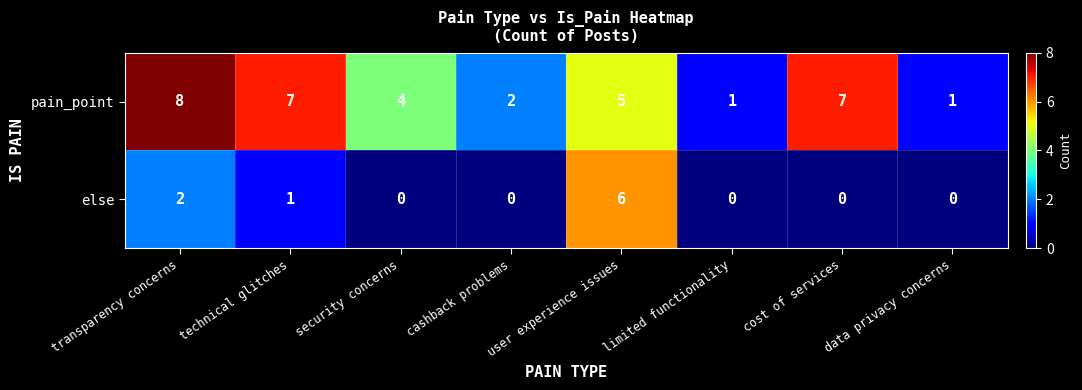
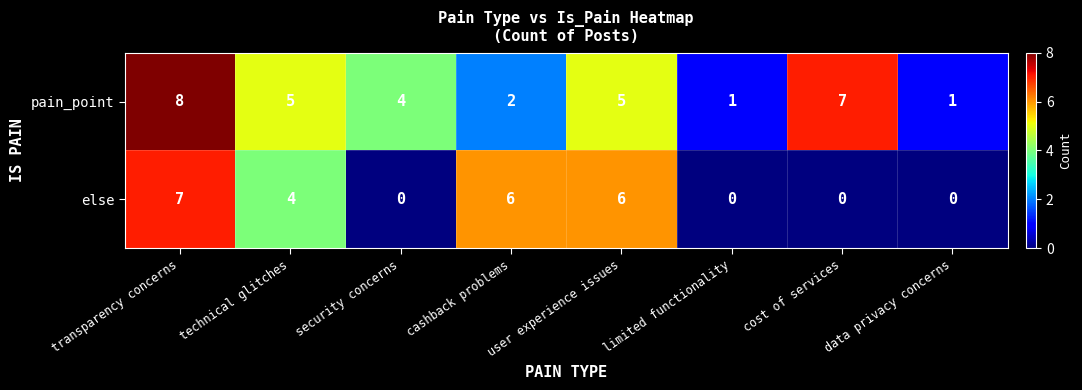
  {
    "pain_point": {
      "transparency concerns": 8,
-     "technical glitches": 7,
+     "technical glitches": 5,
      "security concerns": 4,
      "cashback problems": 2,
      "user experience issues": 5,
      "limited functionality": 1,
      "cost of services": 7,
      "data privacy concerns": 1
    },
    "else": {
-     "transparency concerns": 2,
-     "technical glitches": 1,
+     "transparency concerns": 7,
+     "technical glitches": 4,
      "security concerns": 0,
-     "cashback problems": 0,
+     "cashback problems": 6,
      "user experience issues": 6,
      "limited functionality": 0,
      "cost of services": 0,
      "data privacy concerns": 0
    }
  }
